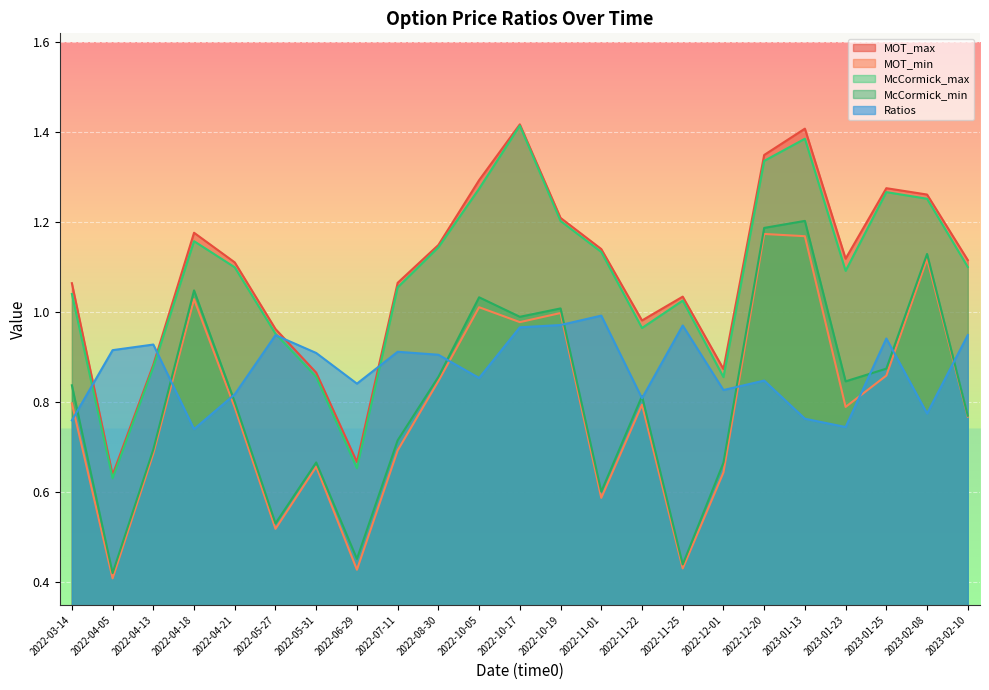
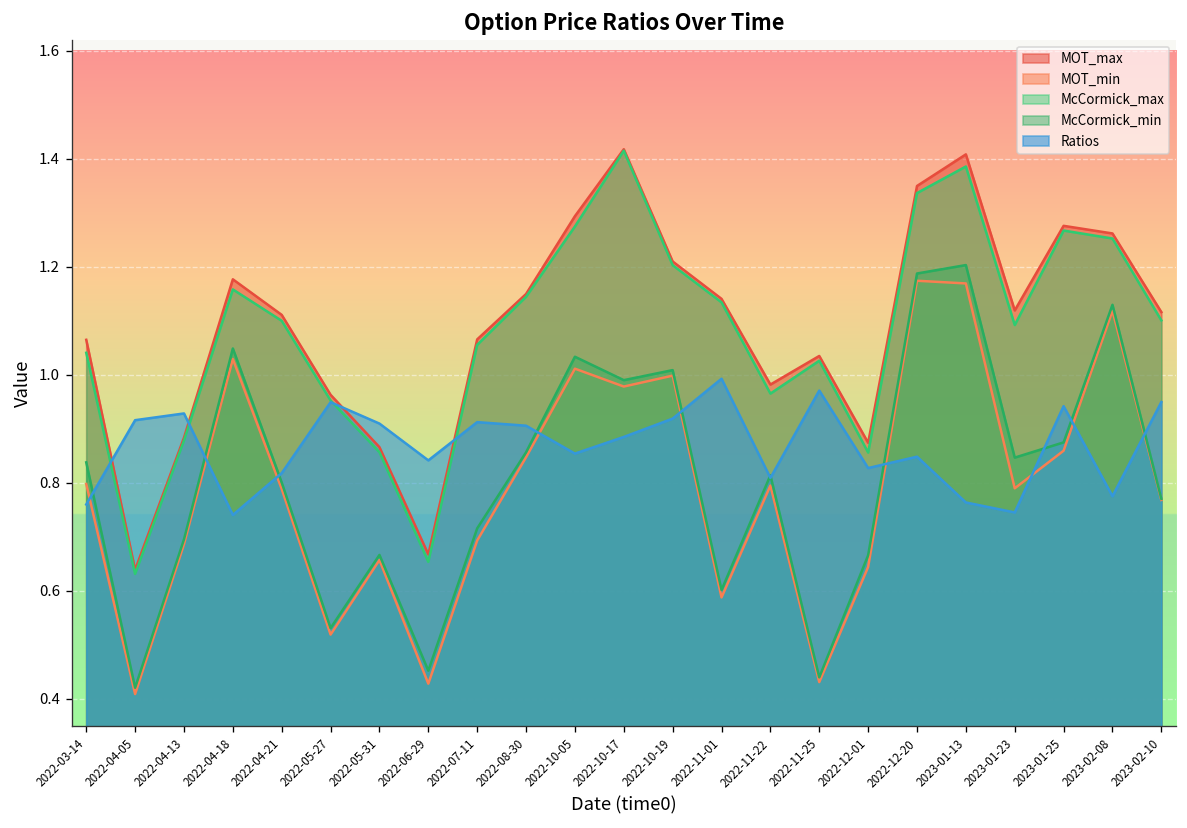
  {
    "Ratios": {
      "2022-03-14": 0.76,
      "2022-04-05": 0.92,
      "2022-04-13": 0.93,
      "2022-04-18": 0.74,
      "2022-04-21": 0.82,
      "2022-05-31": 0.91,
      "2022-06-29": 0.84,
      "2022-07-11": 0.91,
      "2022-08-30": 0.91,
      "2022-10-05": 0.85,
-     "2022-10-17": 0.97,
-     "2022-10-19": 0.97,
+     "2022-10-17": 0.89,
+     "2022-10-19": 0.92,
      "2022-11-01": 0.99,
      "2022-11-25": 0.97,
      "2022-12-01": 0.83,
      "2022-12-20": 0.85,
      "2023-01-13": 0.76,
      "2023-01-23": 0.75,
      "2023-01-25": 0.94,
      "2023-02-08": 0.78,
      "2023-02-10": 0.95
    }
  }
